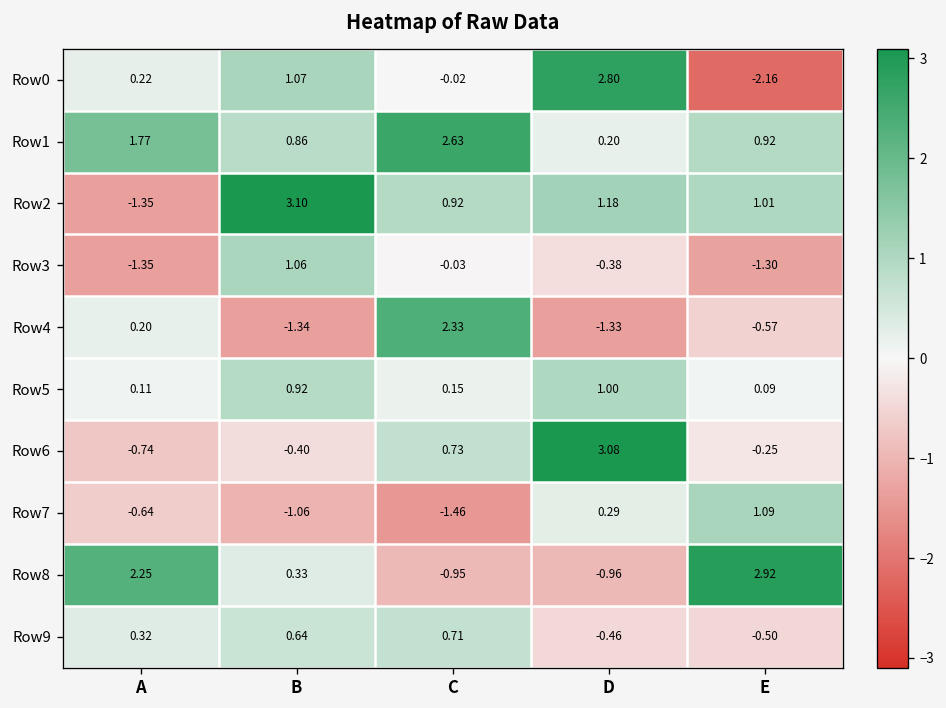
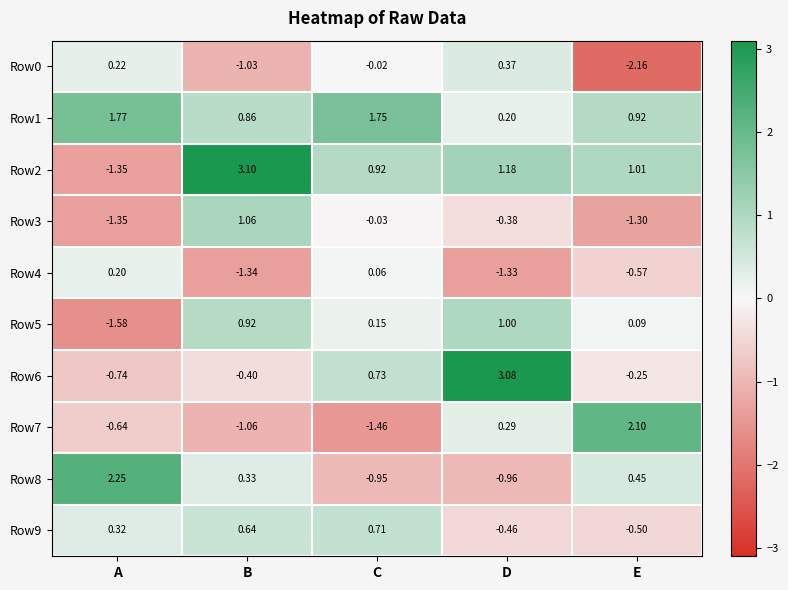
  {
    "Row0": {
      "A": 0.22,
-     "B": 1.07,
+     "B": -1.03,
      "C": -0.02,
-     "D": 2.80,
+     "D": 0.37,
      "E": -2.16
    },
    "Row1": {
      "A": 1.77,
      "B": 0.86,
-     "C": 2.63,
+     "C": 1.75,
      "D": 0.20,
      "E": 0.92
    },
    "Row2": {
      "A": -1.35,
      "B": 3.10,
      "C": 0.92,
      "D": 1.18,
      "E": 1.01
    },
    "Row3": {
      "A": -1.35,
      "B": 1.06,
      "C": -0.03,
      "D": -0.38,
      "E": -1.30
    },
    "Row4": {
      "A": 0.20,
      "B": -1.34,
-     "C": 2.33,
+     "C": 0.06,
      "D": -1.33,
      "E": -0.57
    },
    "Row5": {
-     "A": 0.11,
+     "A": -1.58,
      "B": 0.92,
      "C": 0.15,
      "D": 1.00,
      "E": 0.09
    },
    "Row6": {
      "A": -0.74,
      "B": -0.40,
      "C": 0.73,
      "D": 3.08,
      "E": -0.25
    },
    "Row7": {
      "A": -0.64,
      "B": -1.06,
      "C": -1.46,
      "D": 0.29,
-     "E": 1.09
+     "E": 2.10
    },
    "Row8": {
      "A": 2.25,
      "B": 0.33,
      "C": -0.95,
      "D": -0.96,
-     "E": 2.92
+     "E": 0.45
    },
    "Row9": {
      "A": 0.32,
      "B": 0.64,
      "C": 0.71,
      "D": -0.46,
      "E": -0.50
    }
  }
